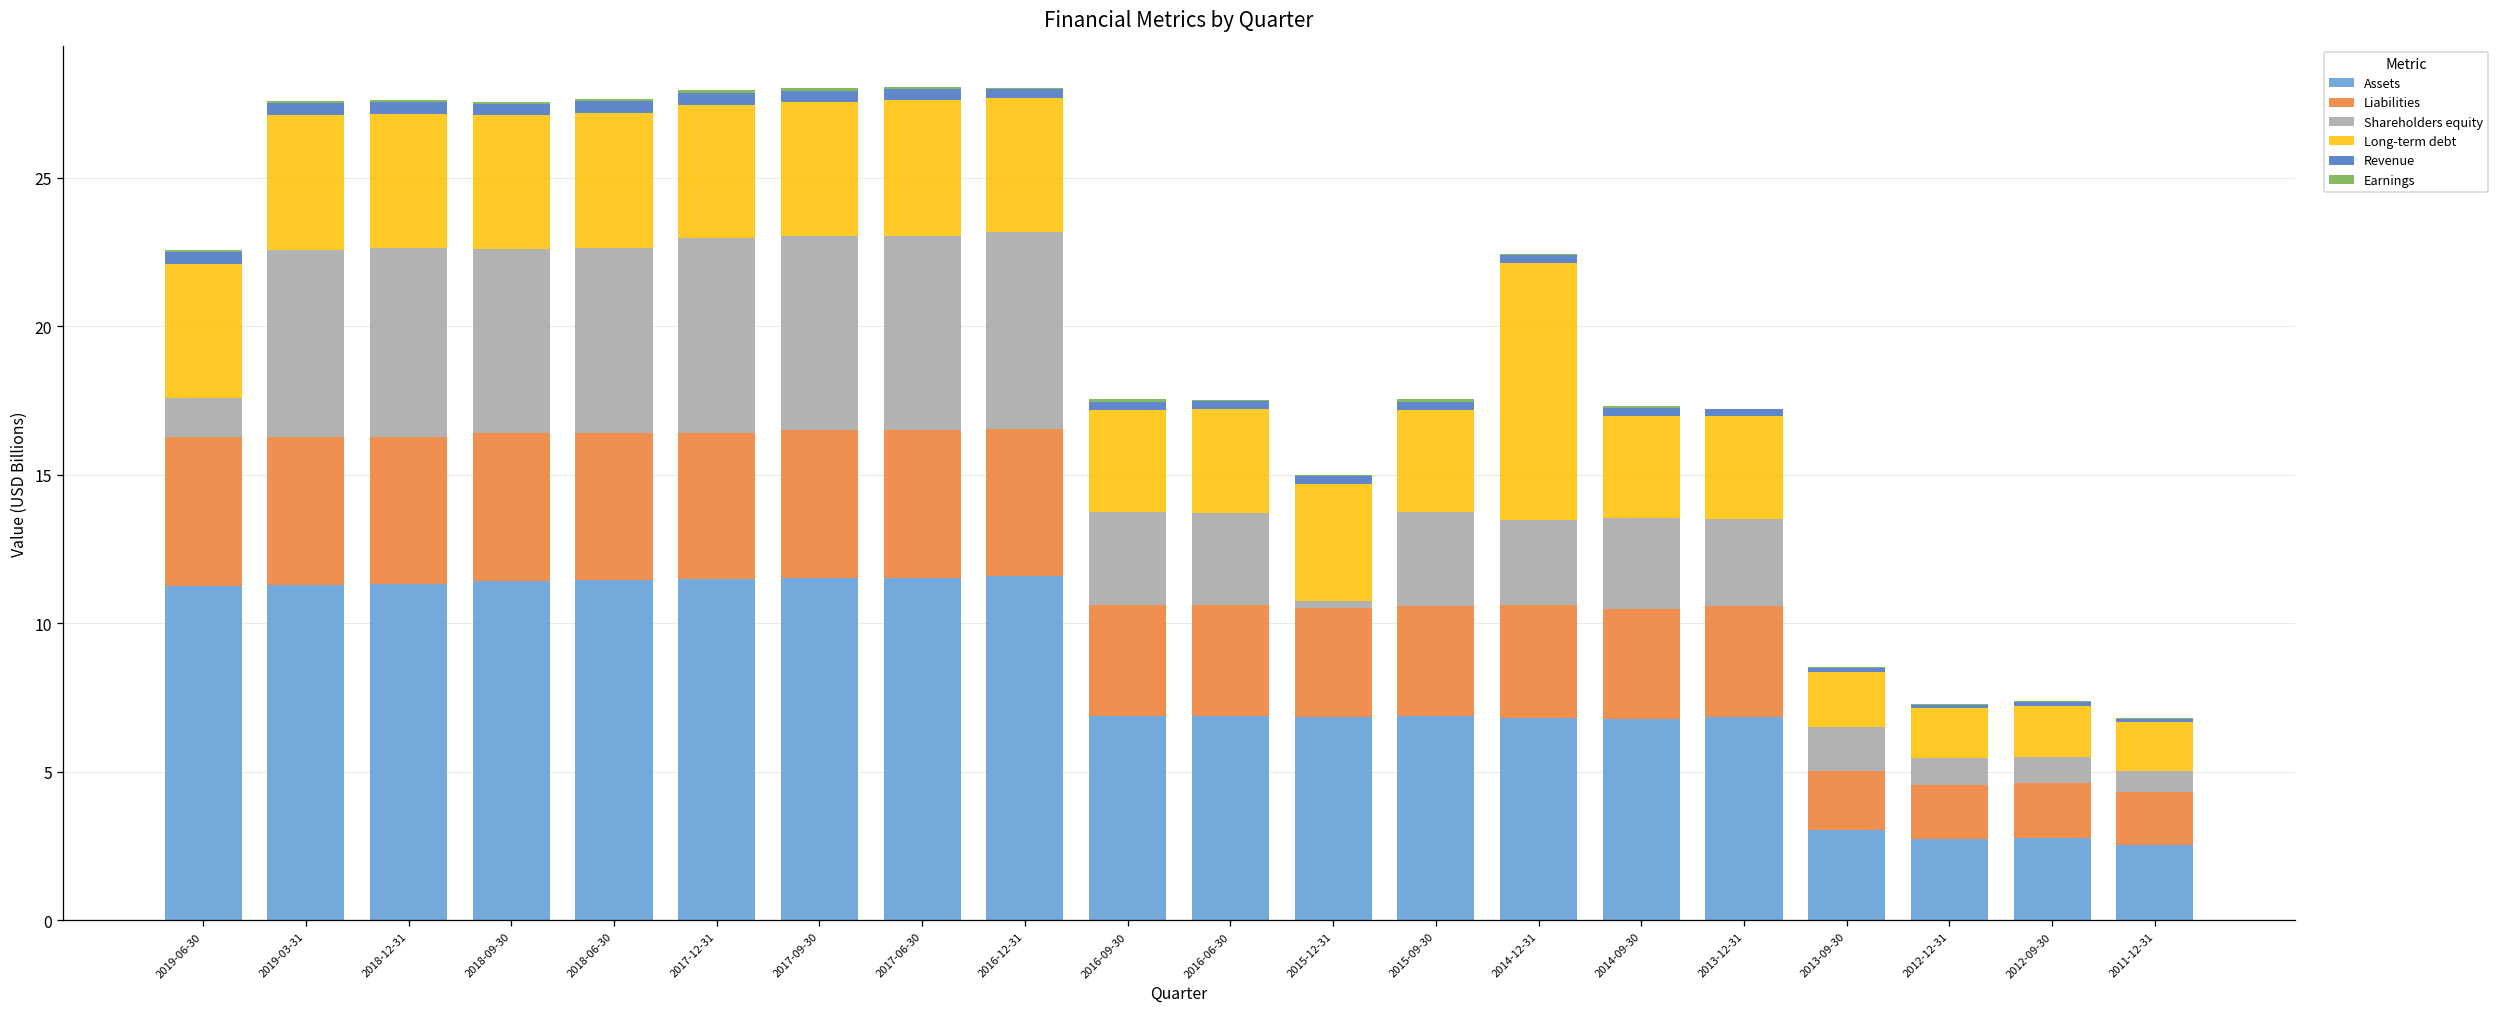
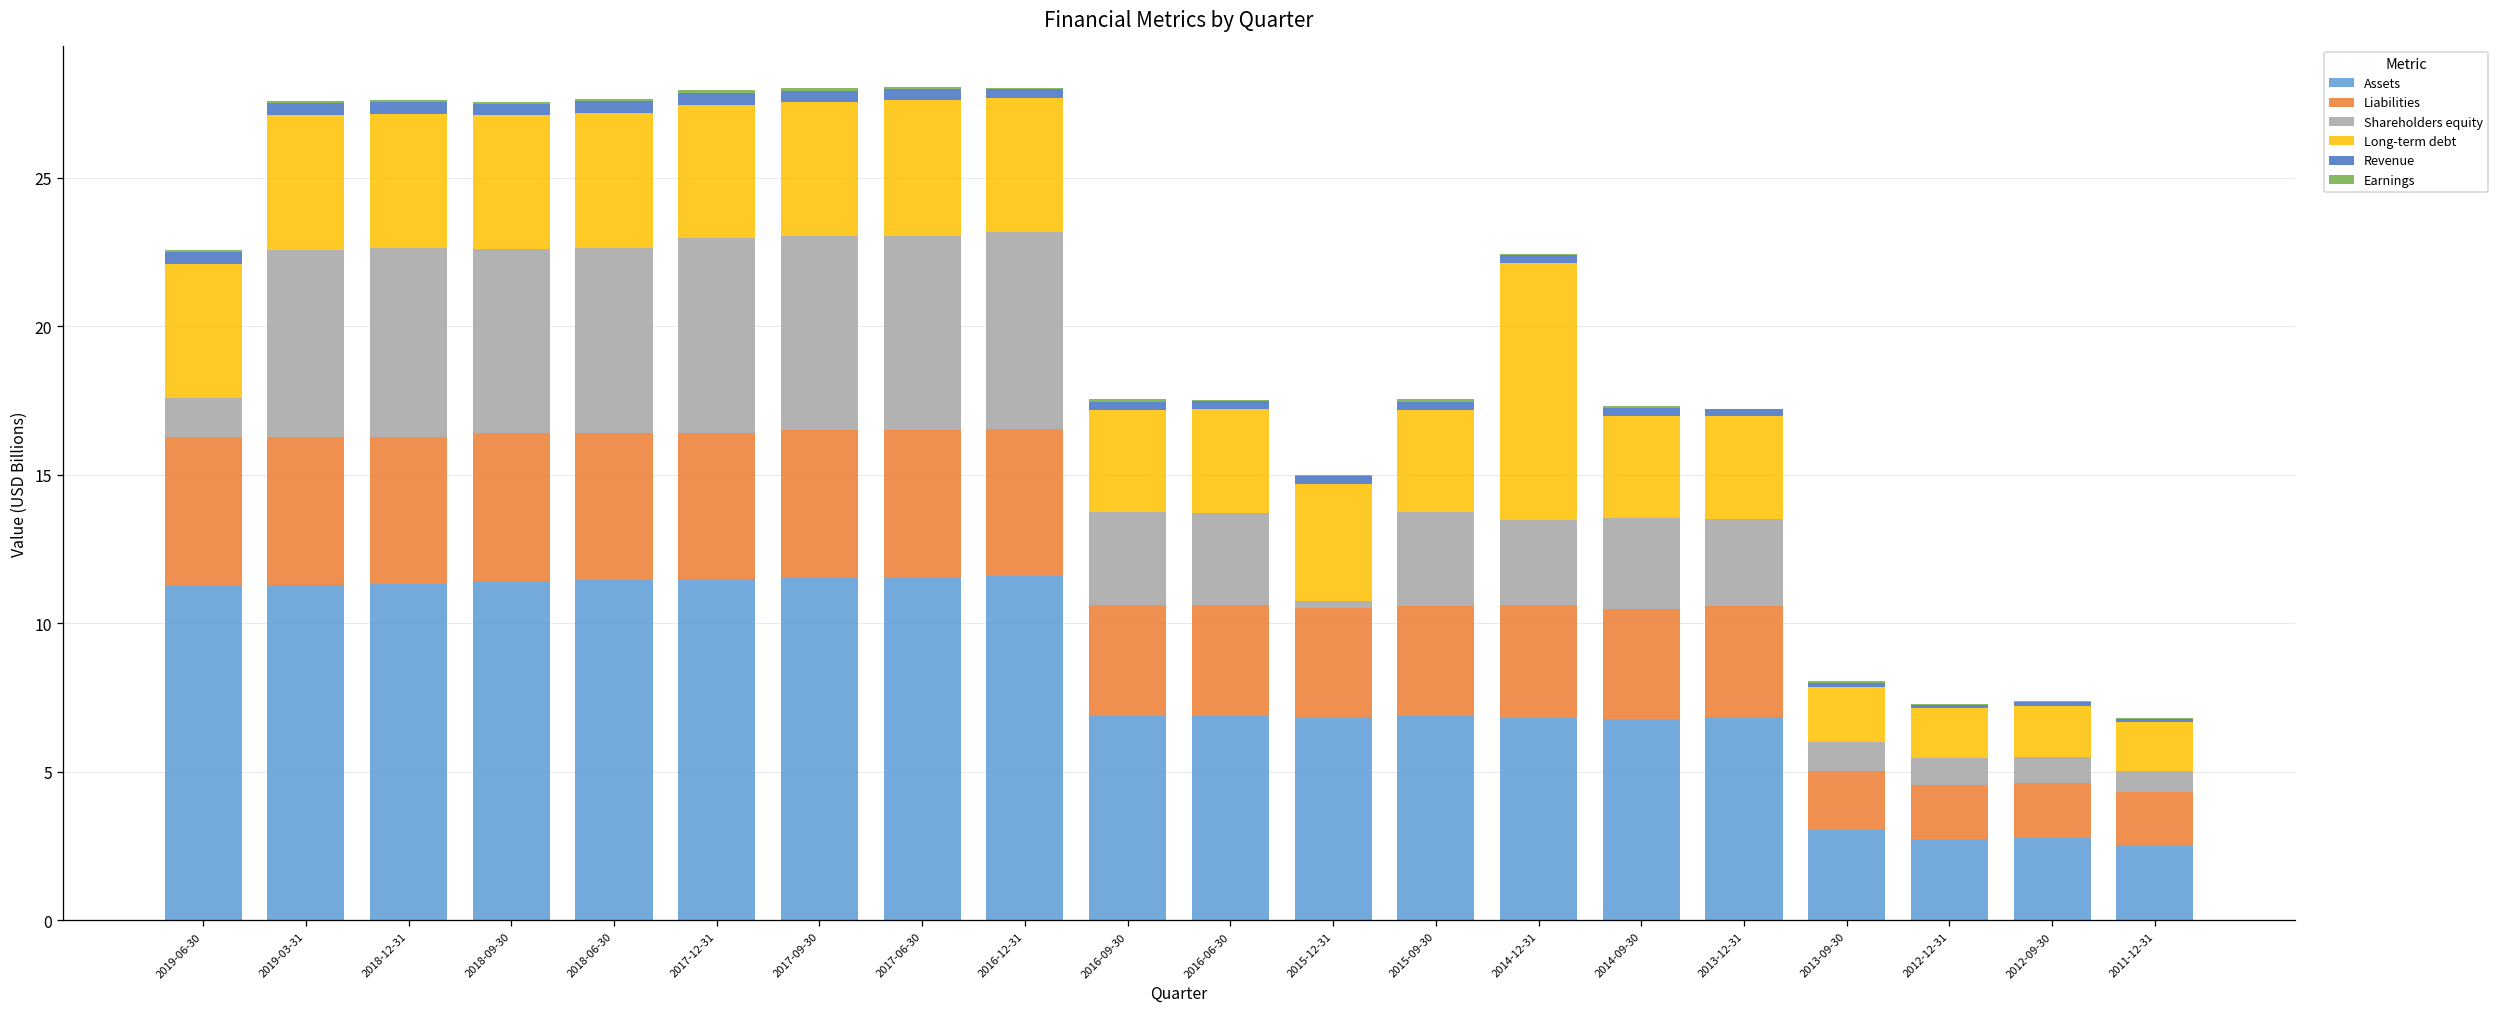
  {
    "Liabilities": {
      "2019-06-30": 5.0,
      "2019-03-31": 5.0,
      "2018-12-31": 4.9,
      "2018-09-30": 5.0,
      "2018-06-30": 5.0,
      "2017-12-31": 4.9,
      "2017-09-30": 5.0,
      "2017-06-30": 5.0,
      "2016-12-31": 5.0,
      "2016-09-30": 3.7,
      "2016-06-30": 3.7,
      "2015-12-31": 3.7,
      "2015-09-30": 3.7,
      "2014-12-31": 3.8,
      "2014-09-30": 3.7,
      "2013-12-31": 3.7,
      "2013-09-30": 2.0,
      "2012-12-31": 1.8,
      "2012-09-30": 1.8,
      "2011-12-31": 1.8
    },
    "Shareholders equity": {
      "2019-06-30": 1.3,
      "2019-03-31": 6.3,
      "2018-12-31": 6.4,
      "2018-09-30": 6.2,
      "2018-06-30": 6.3,
      "2017-12-31": 6.6,
      "2017-09-30": 6.5,
      "2017-06-30": 6.5,
      "2016-12-31": 6.6,
      "2016-09-30": 3.1,
      "2016-06-30": 3.1,
      "2015-12-31": 0.2,
      "2015-09-30": 3.2,
      "2014-12-31": 2.9,
      "2014-09-30": 3.1,
      "2013-12-31": 2.9,
-     "2013-09-30": 1.5,
+     "2013-09-30": 1.0,
      "2012-12-31": 0.9,
      "2012-09-30": 0.9,
      "2011-12-31": 0.7
    },
    "Long-term debt": {
      "2019-06-30": 4.5,
      "2019-03-31": 4.5,
      "2018-12-31": 4.5,
      "2018-09-30": 4.5,
      "2018-06-30": 4.5,
      "2017-12-31": 4.5,
      "2017-09-30": 4.5,
      "2017-06-30": 4.6,
      "2016-12-31": 4.5,
      "2016-09-30": 3.4,
      "2016-06-30": 3.5,
      "2015-12-31": 3.9,
      "2015-09-30": 3.4,
      "2014-12-31": 8.6,
      "2014-09-30": 3.4,
      "2013-12-31": 3.5,
      "2013-09-30": 1.9,
      "2012-12-31": 1.7,
      "2012-09-30": 1.7,
      "2011-12-31": 1.6
    },
    "Earnings": {
      "2017-12-31": 0.1,
      "2017-09-30": 0.1
    }
  }
